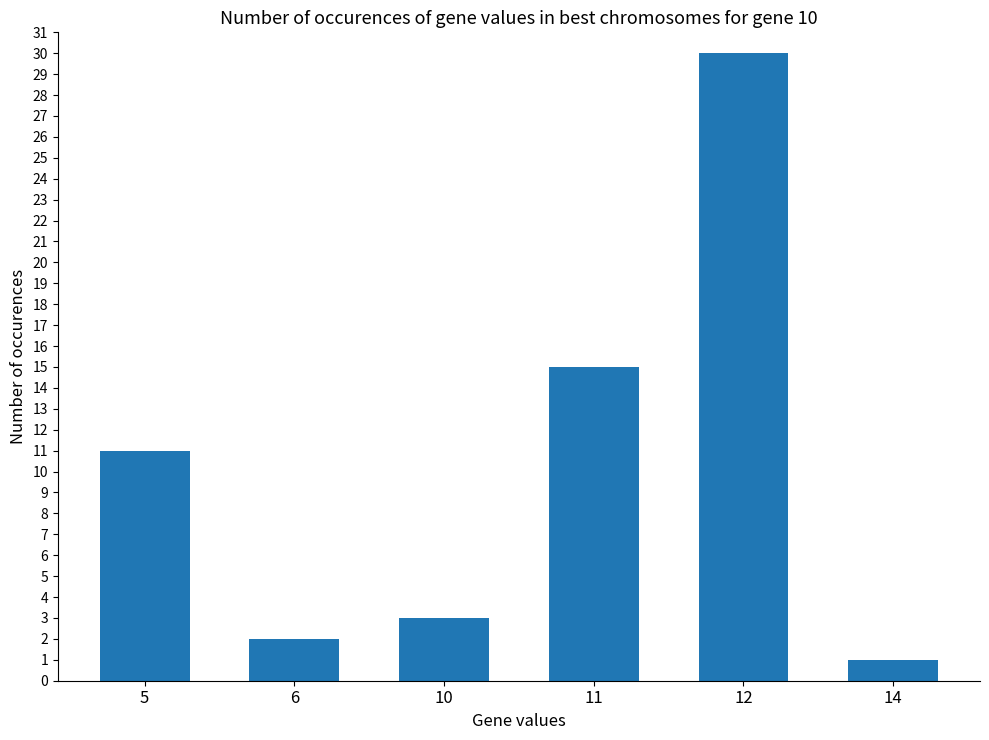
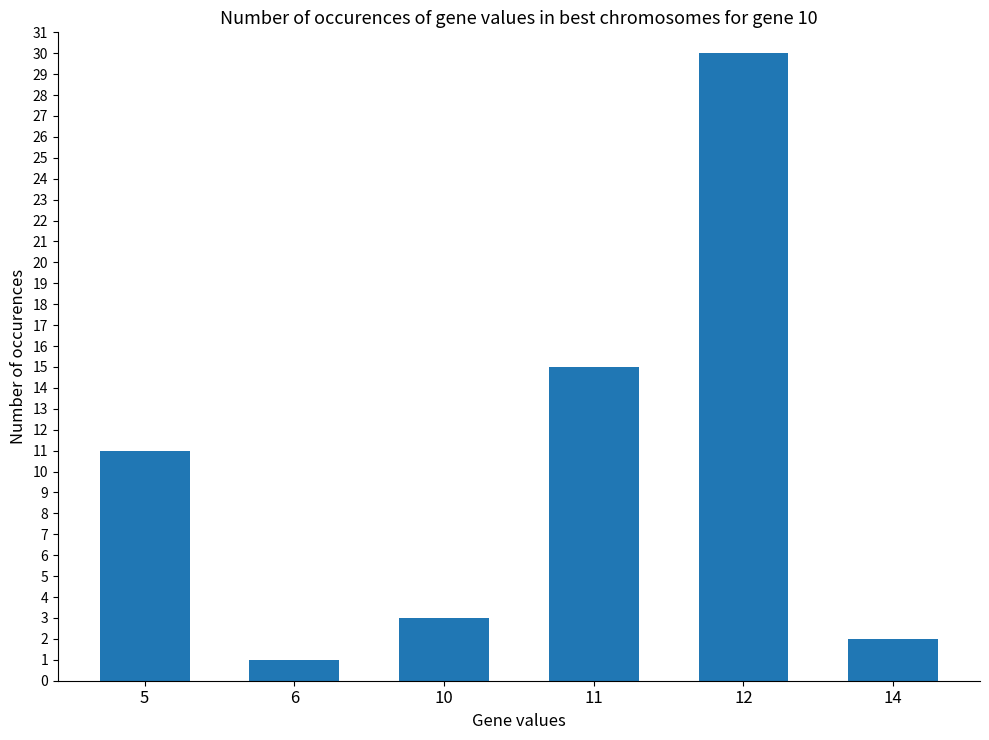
  {
    "5": 11,
-   "6": 2,
+   "6": 1,
    "10": 3,
    "11": 15,
    "12": 30,
-   "14": 1
+   "14": 2
  }
